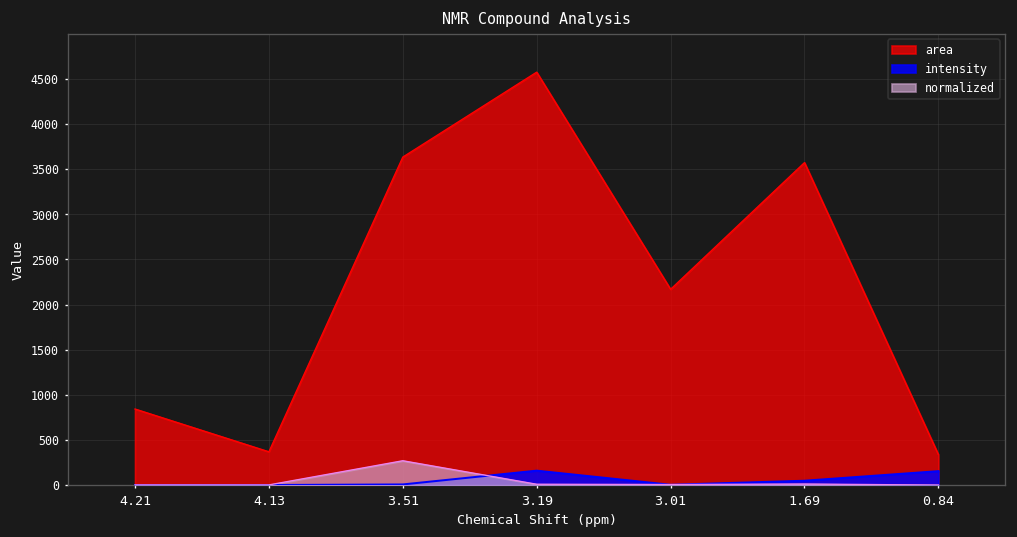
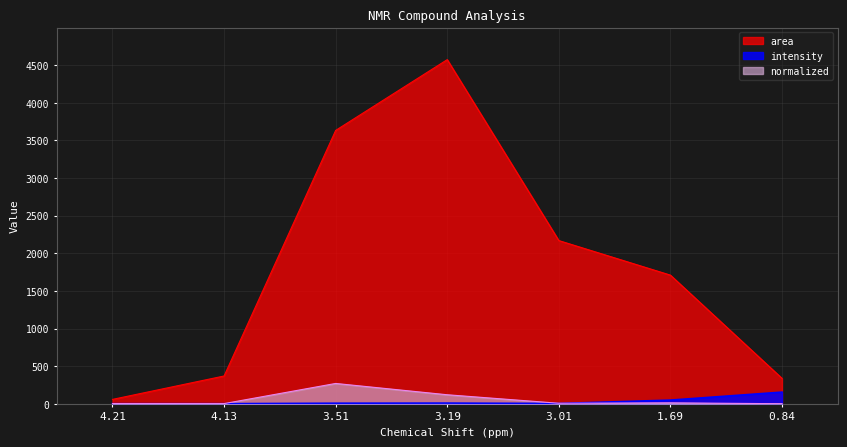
  {
    "area": {
-     "4.21": 800,
+     "4.21": 100,
      "4.13": 400,
      "3.51": 3600,
      "3.19": 4600,
      "3.01": 2200,
-     "1.69": 3600,
+     "1.69": 1700,
      "0.84": 300
    },
    "intensity": {
      "3.51": 0,
-     "3.19": 200,
+     "3.19": 0,
      "1.69": 0,
      "0.84": 200
    },
    "normalized": {
      "3.51": 300,
-     "3.19": 0,
+     "3.19": 100,
      "1.69": 0,
      "0.84": 0
    }
  }
